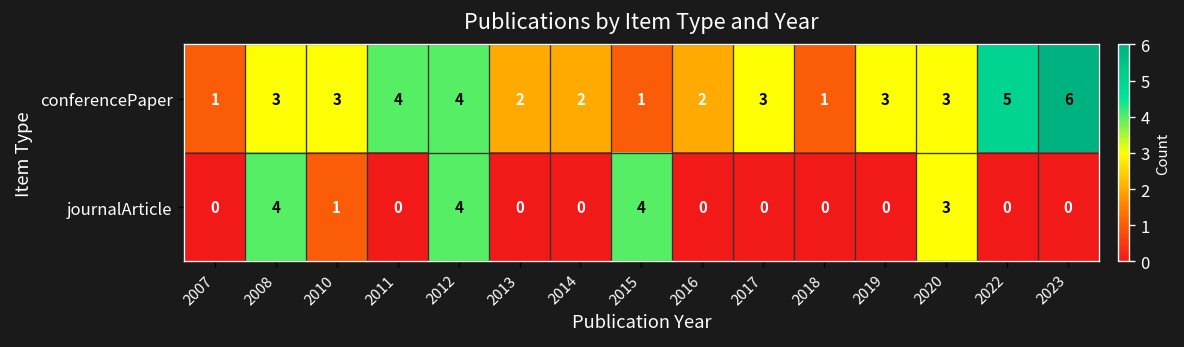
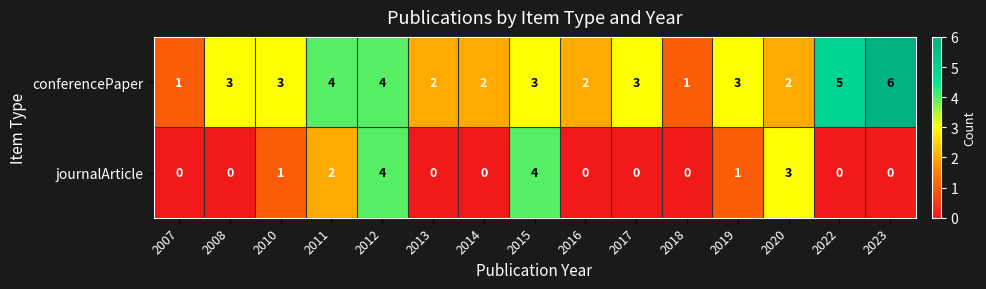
  {
    "conferencePaper": {
      "2007": 1,
      "2008": 3,
      "2010": 3,
      "2011": 4,
      "2012": 4,
      "2013": 2,
      "2014": 2,
-     "2015": 1,
+     "2015": 3,
      "2016": 2,
      "2017": 3,
      "2018": 1,
      "2019": 3,
-     "2020": 3,
+     "2020": 2,
      "2022": 5,
      "2023": 6
    },
    "journalArticle": {
      "2007": 0,
-     "2008": 4,
+     "2008": 0,
      "2010": 1,
-     "2011": 0,
+     "2011": 2,
      "2012": 4,
      "2013": 0,
      "2014": 0,
      "2015": 4,
      "2016": 0,
      "2017": 0,
      "2018": 0,
-     "2019": 0,
+     "2019": 1,
      "2020": 3,
      "2022": 0,
      "2023": 0
    }
  }
